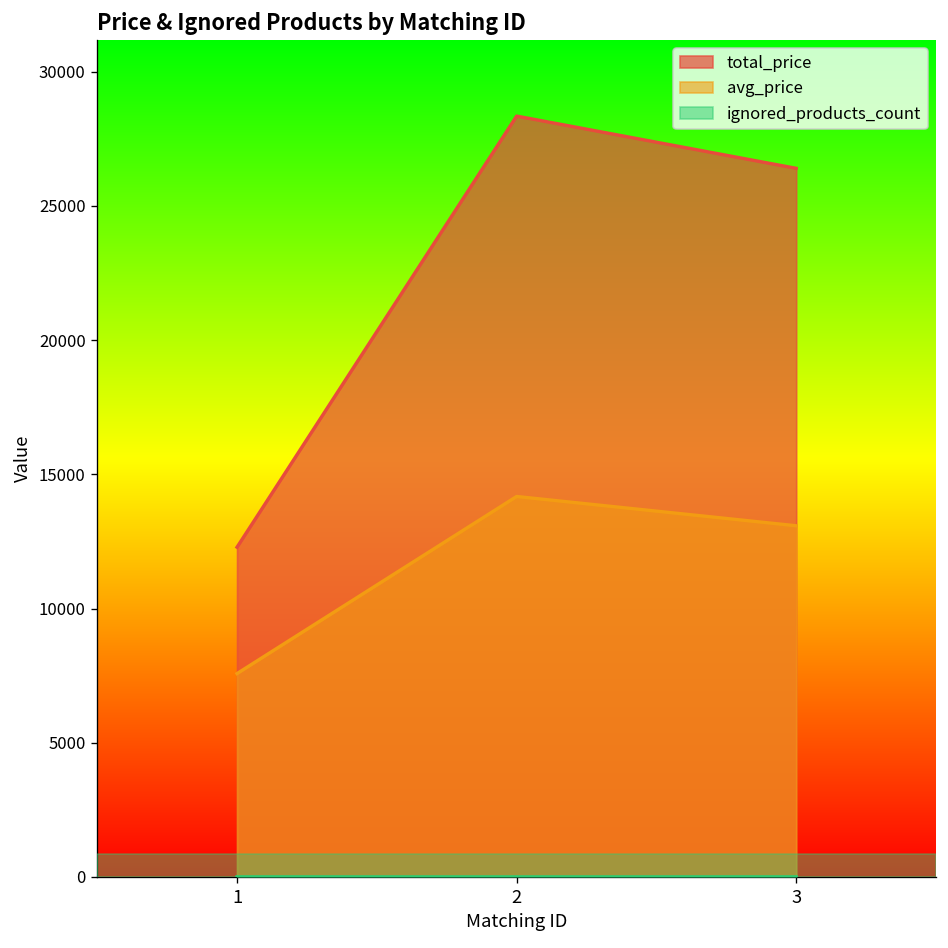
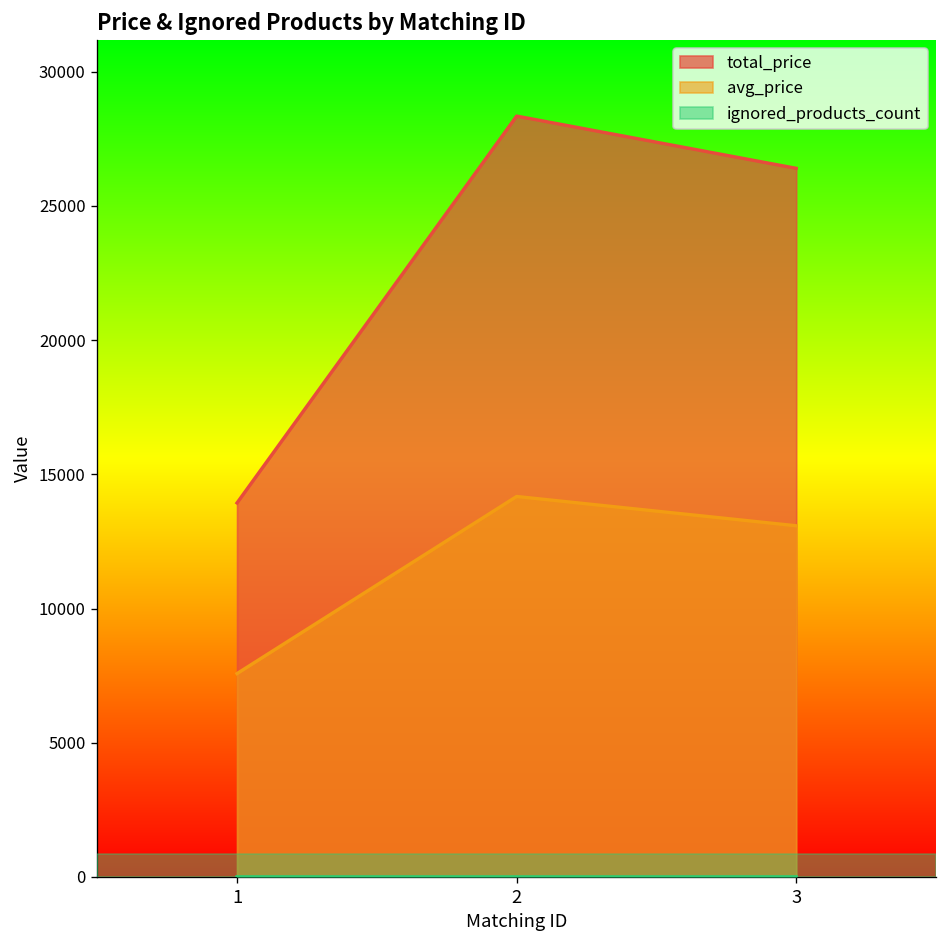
  {
    "total_price": {
-     "1": 12300,
+     "1": 13900,
      "2": 28400,
      "3": 26400
    },
    "avg_price": {
      "1": 7600,
      "2": 14200,
      "3": 13100
    },
    "ignored_products_count": {
      "1": 0,
      "2": 0,
      "3": 0
    }
  }
